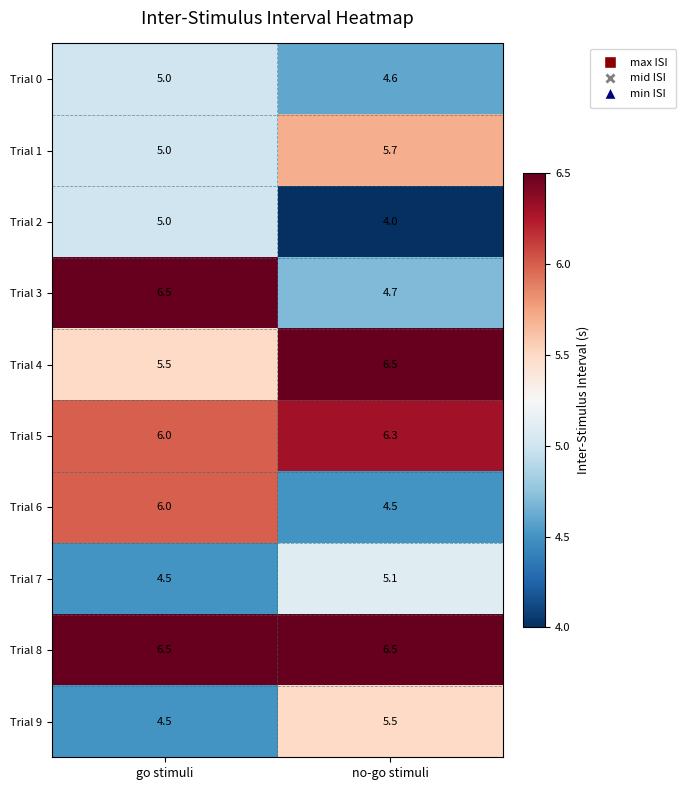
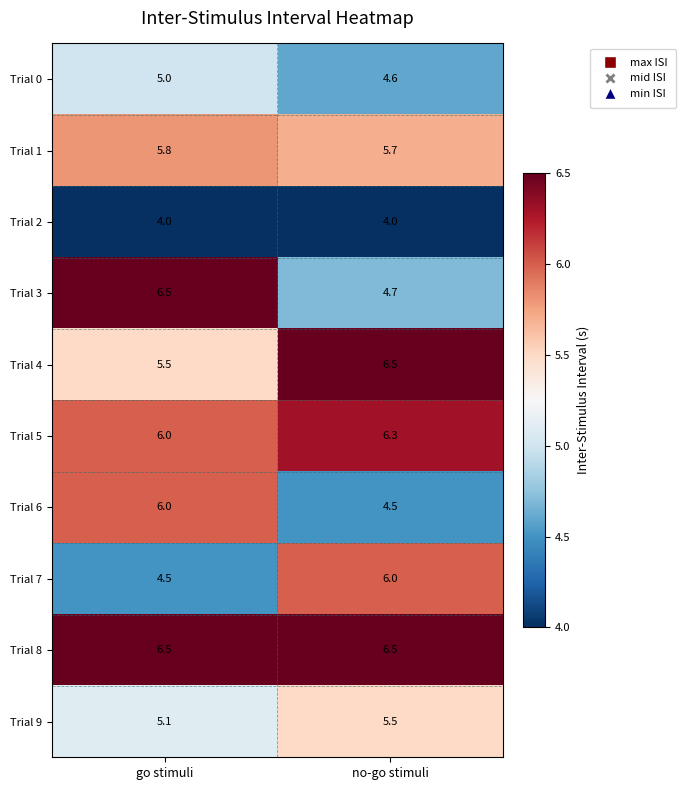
  {
    "Trial 0": {
      "go stimuli": 5.0,
      "no-go stimuli": 4.6
    },
    "Trial 1": {
-     "go stimuli": 5.0,
+     "go stimuli": 5.8,
      "no-go stimuli": 5.7
    },
    "Trial 2": {
-     "go stimuli": 5.0,
+     "go stimuli": 4.0,
      "no-go stimuli": 4.0
    },
    "Trial 3": {
      "go stimuli": 6.5,
      "no-go stimuli": 4.7
    },
    "Trial 4": {
      "go stimuli": 5.5,
      "no-go stimuli": 6.5
    },
    "Trial 5": {
      "go stimuli": 6.0,
      "no-go stimuli": 6.3
    },
    "Trial 6": {
      "go stimuli": 6.0,
      "no-go stimuli": 4.5
    },
    "Trial 7": {
      "go stimuli": 4.5,
-     "no-go stimuli": 5.1
+     "no-go stimuli": 6.0
    },
    "Trial 8": {
      "go stimuli": 6.5,
      "no-go stimuli": 6.5
    },
    "Trial 9": {
-     "go stimuli": 4.5,
+     "go stimuli": 5.1,
      "no-go stimuli": 5.5
    }
  }
